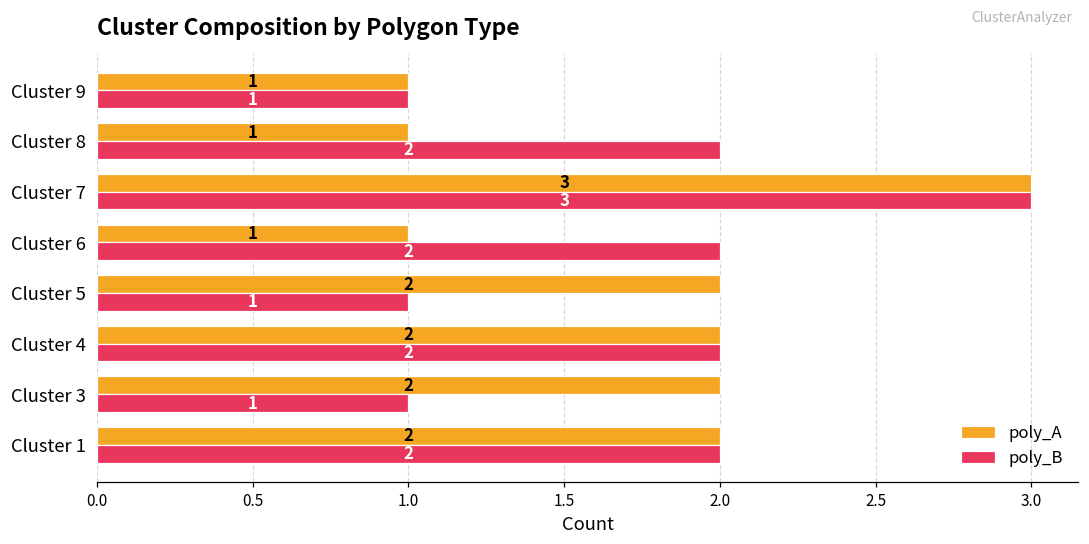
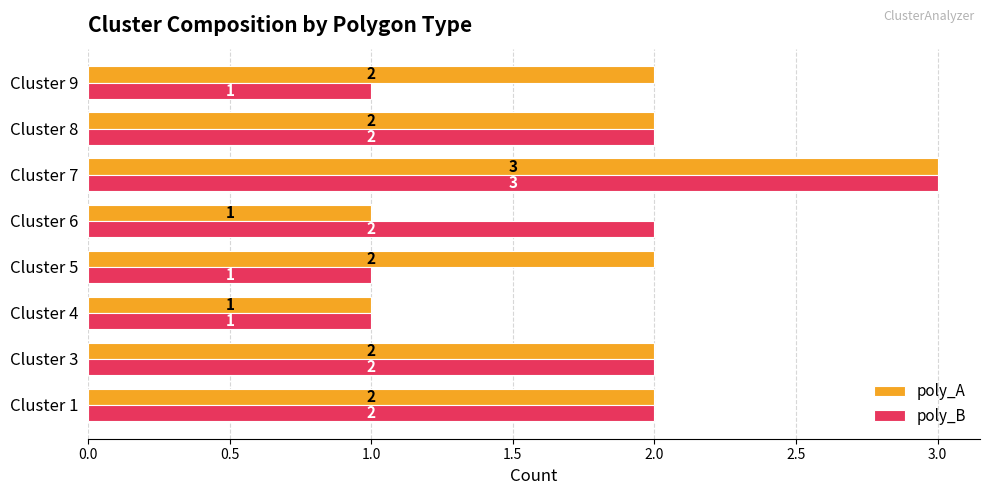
  {
    "poly_A": {
-     "Cluster 9": 1,
-     "Cluster 8": 1,
+     "Cluster 9": 2,
+     "Cluster 8": 2,
      "Cluster 7": 3,
      "Cluster 6": 1,
      "Cluster 5": 2,
-     "Cluster 4": 2,
+     "Cluster 4": 1,
      "Cluster 3": 2,
      "Cluster 1": 2
    },
    "poly_B": {
      "Cluster 9": 1,
      "Cluster 8": 2,
      "Cluster 7": 3,
      "Cluster 6": 2,
      "Cluster 5": 1,
-     "Cluster 4": 2,
-     "Cluster 3": 1,
+     "Cluster 4": 1,
+     "Cluster 3": 2,
      "Cluster 1": 2
    }
  }
